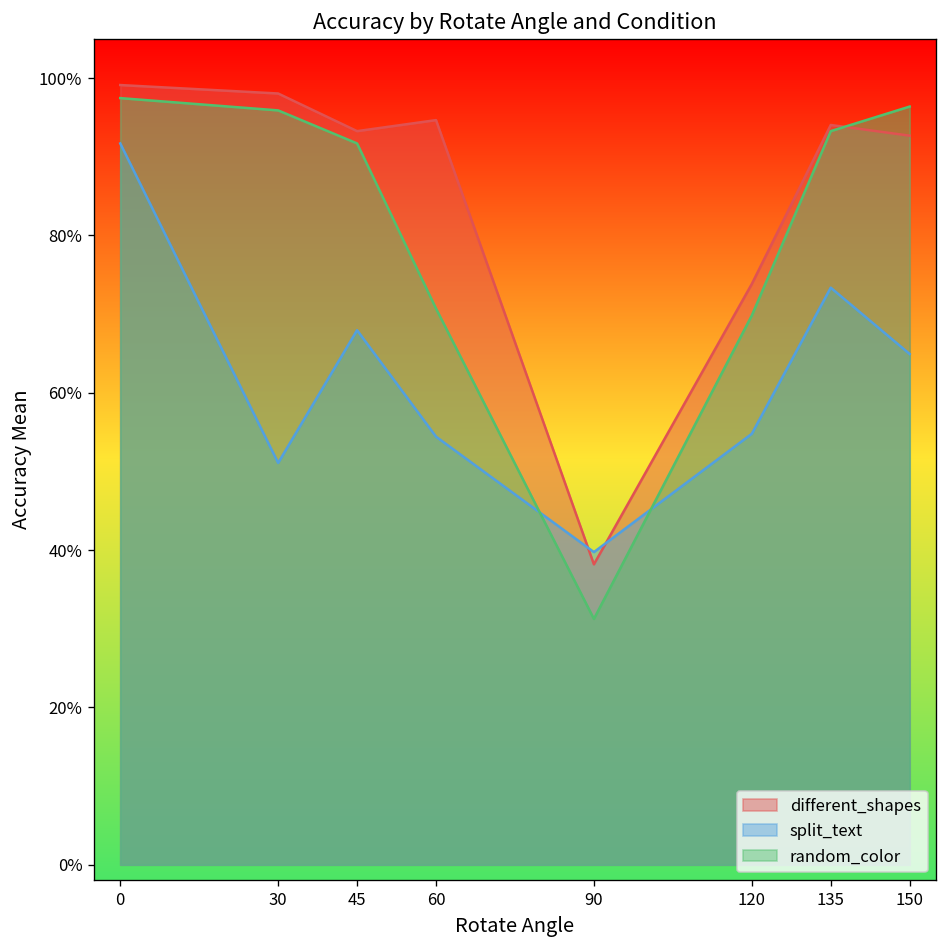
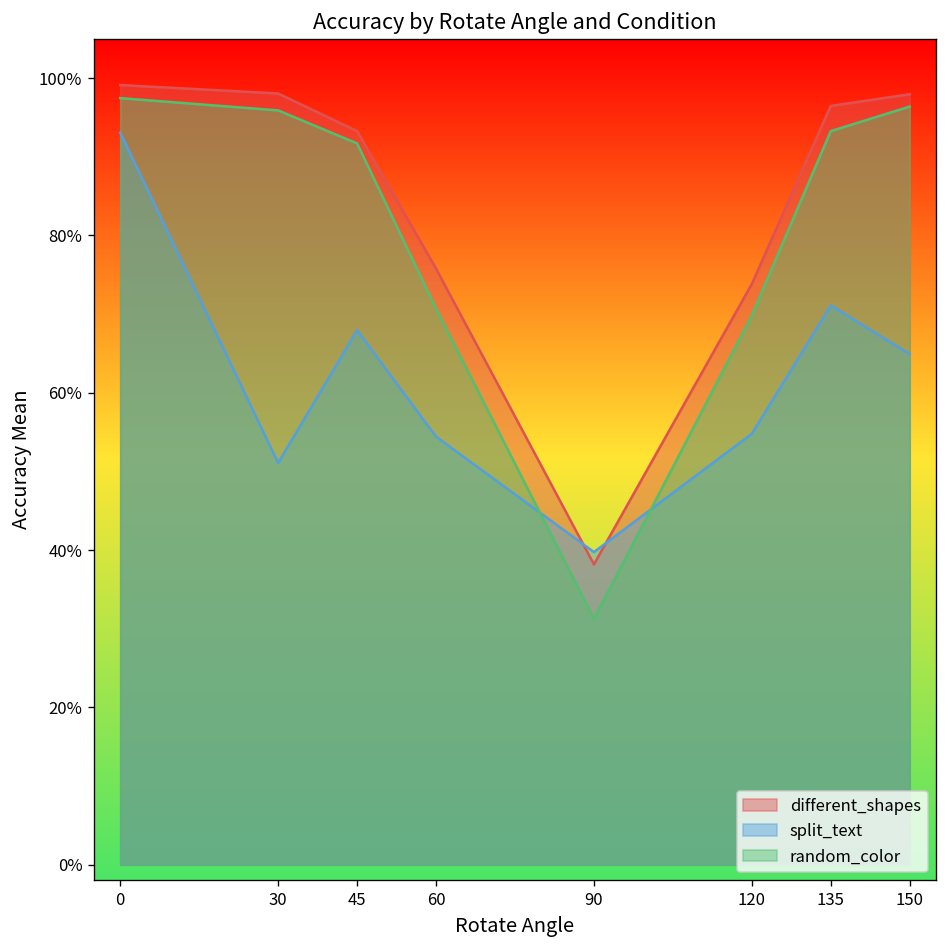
  {
    "different_shapes": {
      "0": "99%",
      "30": "98%",
      "45": "93%",
-     "60": "95%",
+     "60": "76%",
      "90": "38%",
      "120": "74%",
-     "135": "94%",
-     "150": "93%"
+     "135": "96%",
+     "150": "98%"
    },
    "split_text": {
-     "0": "92%",
+     "0": "93%",
      "30": "51%",
      "45": "68%",
      "60": "54%",
      "90": "40%",
      "120": "55%",
-     "135": "73%",
+     "135": "71%",
      "150": "65%"
    },
    "random_color": {
      "0": "97%",
      "30": "96%",
      "45": "92%",
      "60": "71%",
      "90": "31%",
      "120": "70%",
      "135": "93%",
      "150": "96%"
    }
  }
